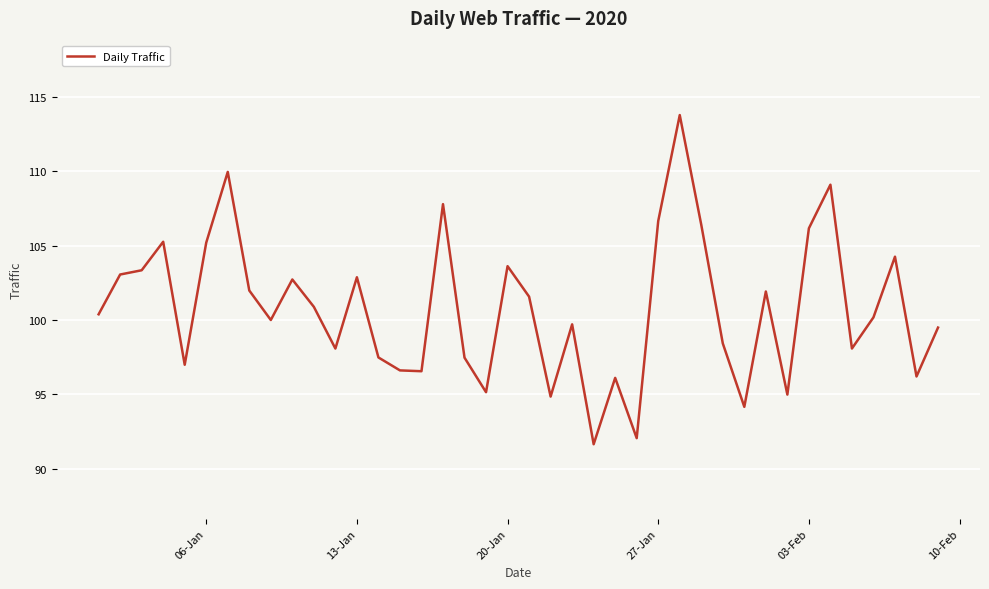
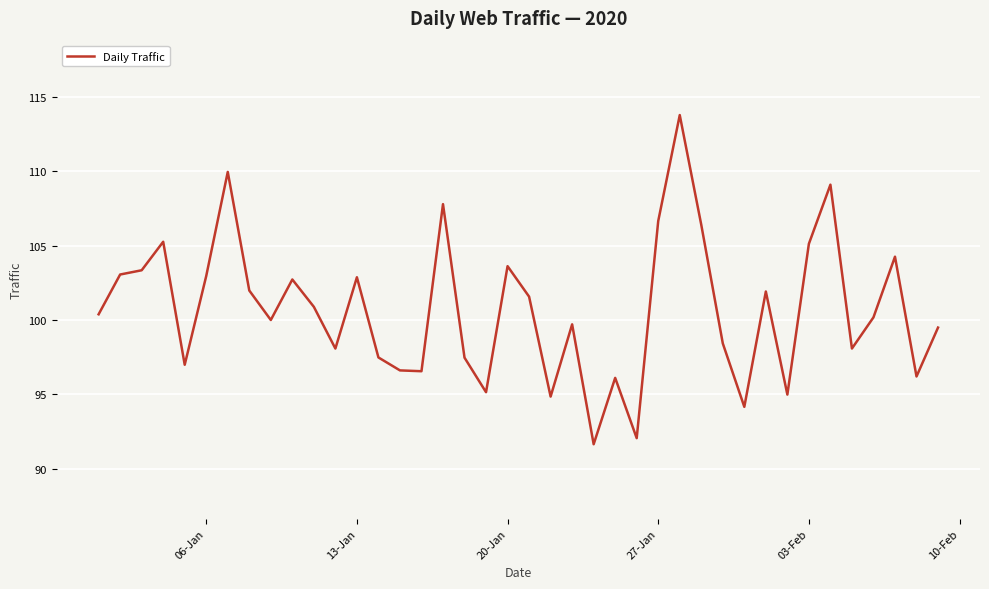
  {
-   "06-Jan": 105.2,
+   "06-Jan": 103.0,
    "13-Jan": 102.9,
    "20-Jan": 103.6,
    "27-Jan": 106.7,
-   "03-Feb": 106.2
+   "03-Feb": 105.1
  }
